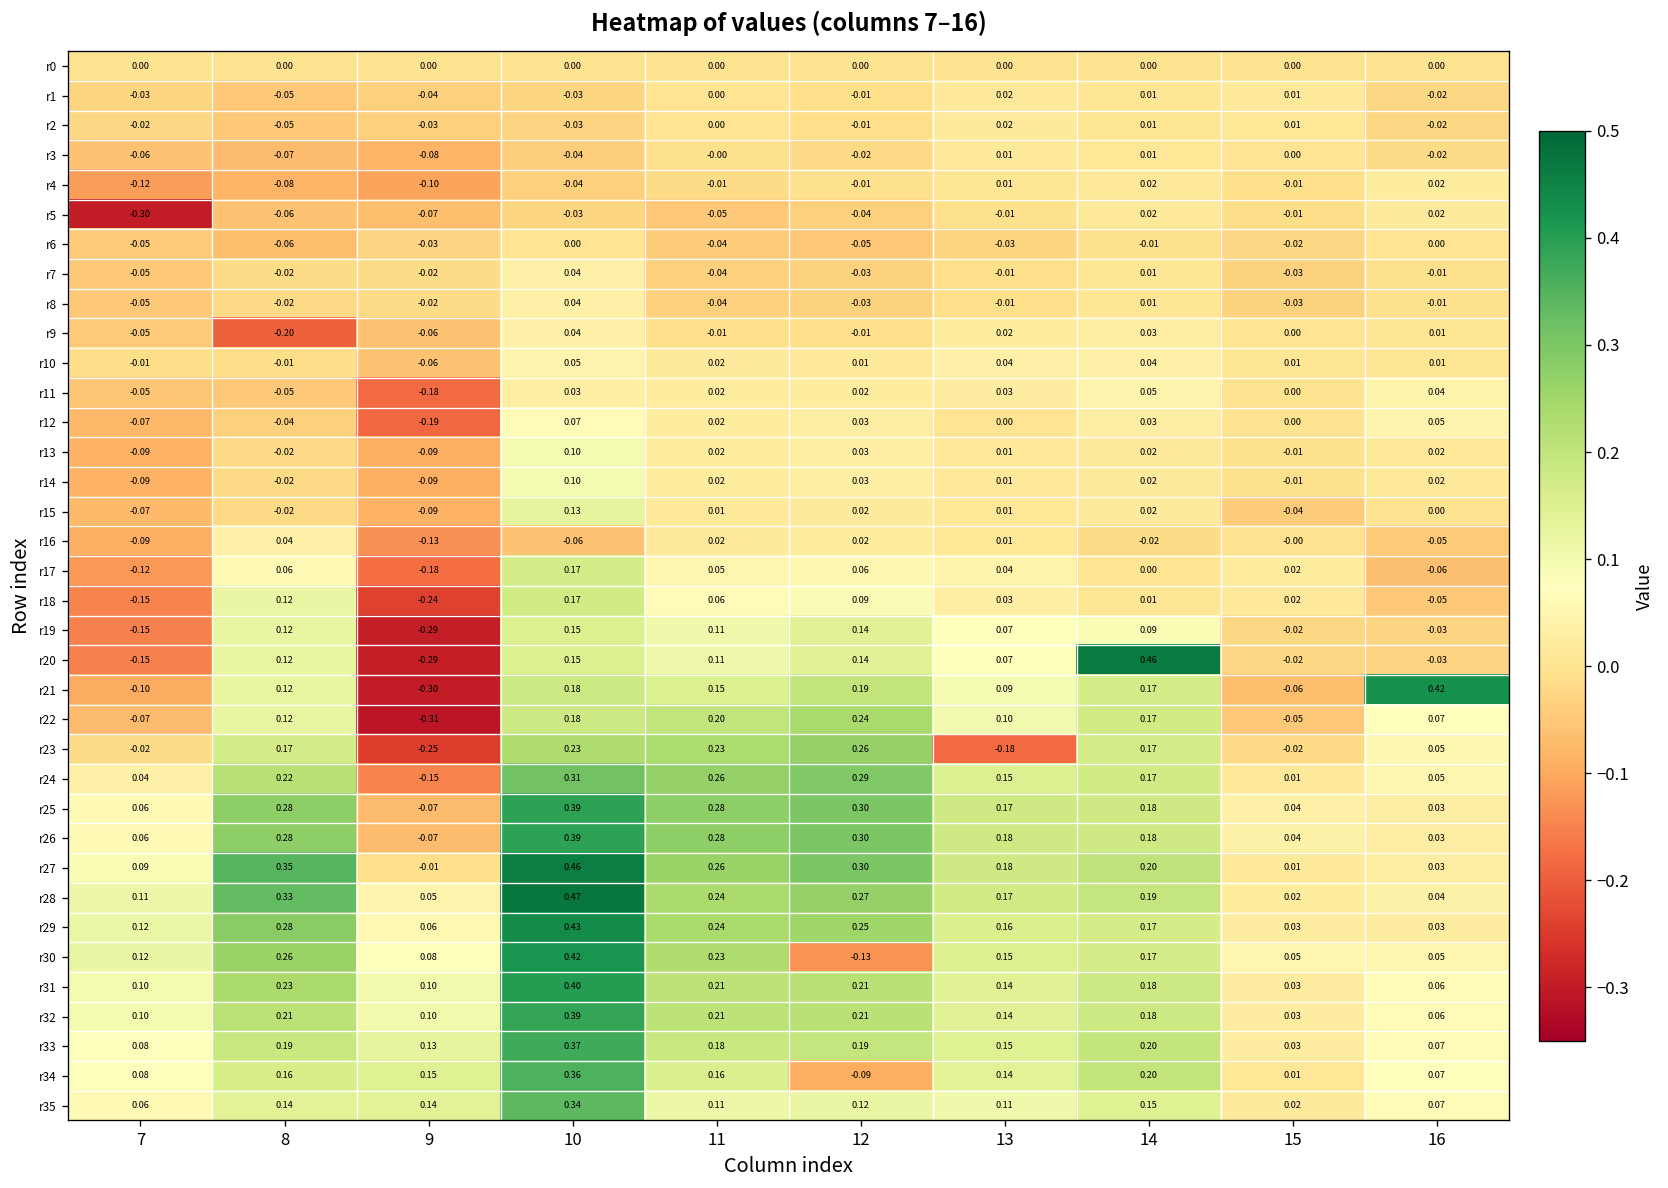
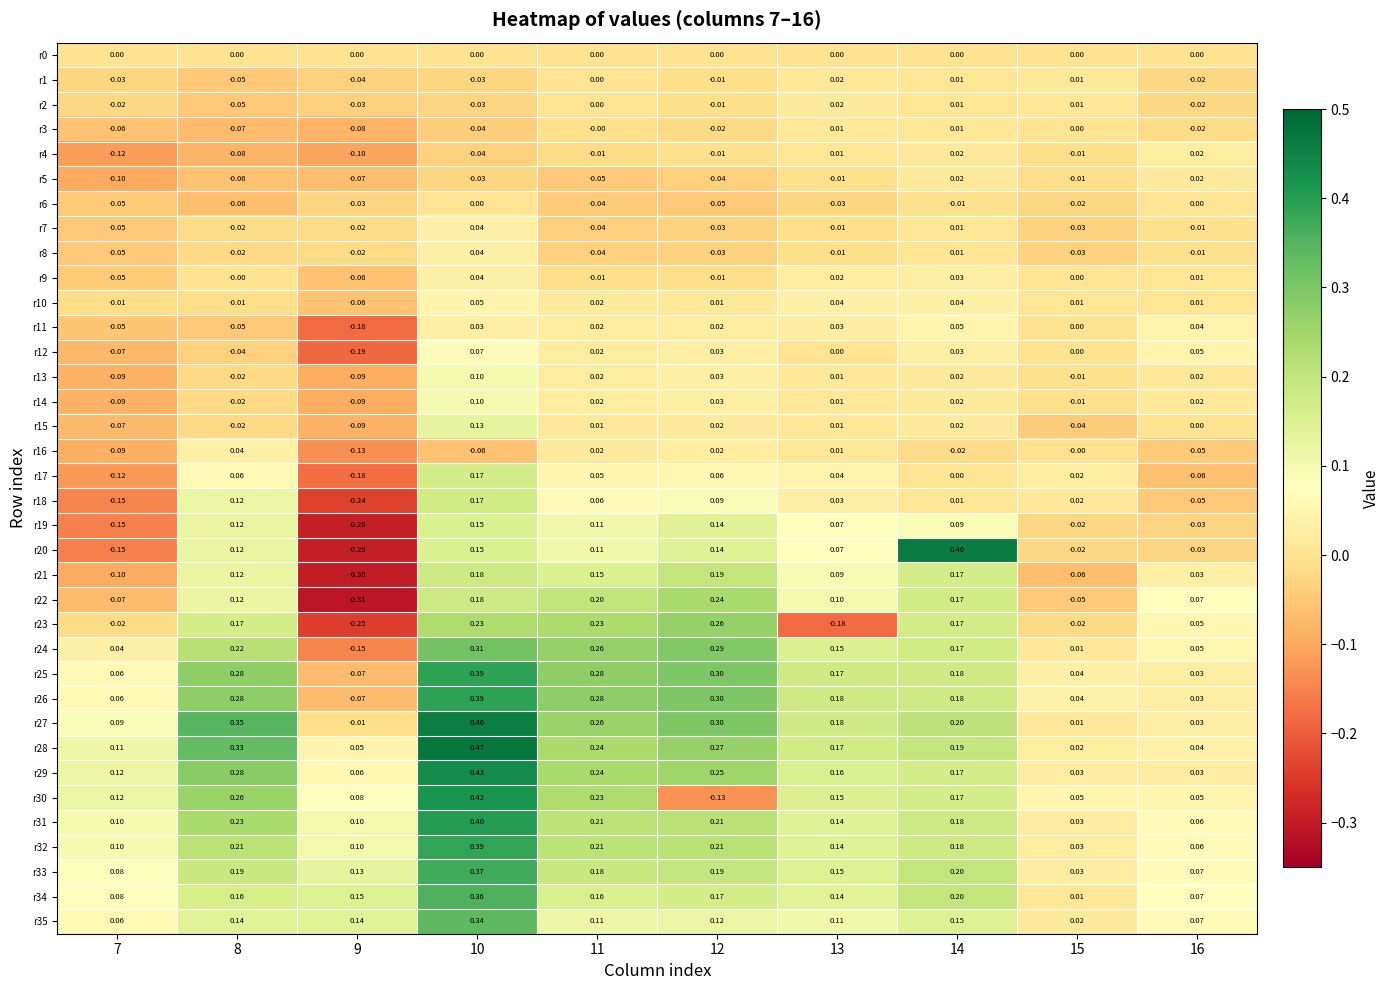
  {
    "r5": {
-     "7": -0.30,
+     "7": -0.10,
      "8": -0.06,
      "9": -0.07,
      "10": -0.03,
      "11": -0.05,
      "12": -0.04,
      "13": -0.01,
      "14": 0.02,
      "15": -0.01,
      "16": 0.02
    },
    "r9": {
      "7": -0.05,
-     "8": -0.20,
+     "8": -0.00,
      "9": -0.06,
      "10": 0.04,
      "11": -0.01,
      "12": -0.01,
      "13": 0.02,
      "14": 0.03,
      "15": 0.00,
      "16": 0.01
    },
    "r21": {
      "7": -0.10,
      "8": 0.12,
      "9": -0.30,
      "10": 0.18,
      "11": 0.15,
      "12": 0.19,
      "13": 0.09,
      "14": 0.17,
      "15": -0.06,
-     "16": 0.42
+     "16": 0.03
    },
    "r34": {
      "7": 0.08,
      "8": 0.16,
      "9": 0.15,
      "10": 0.36,
      "11": 0.16,
-     "12": -0.09,
+     "12": 0.17,
      "13": 0.14,
      "14": 0.20,
      "15": 0.01,
      "16": 0.07
    }
  }
